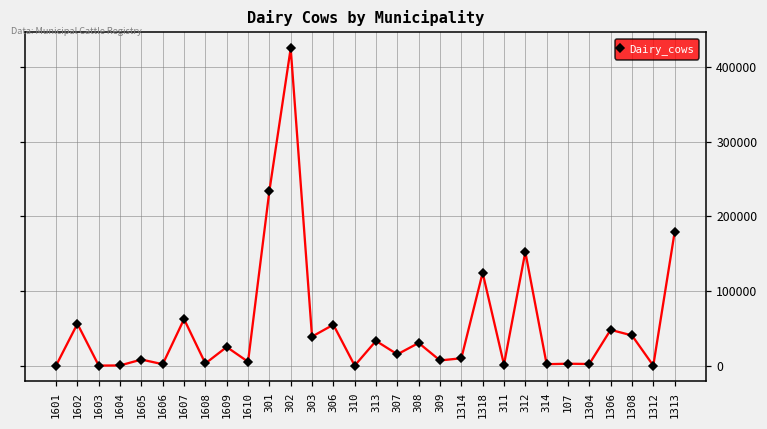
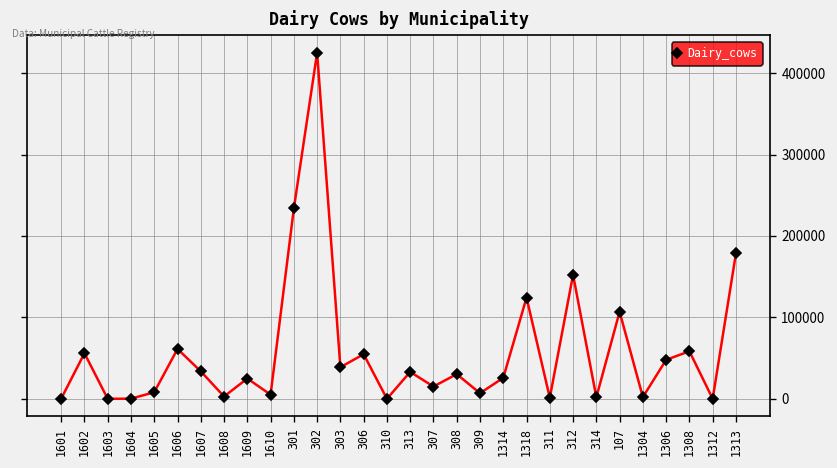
  {
    "1601": 0,
    "1602": 60000,
    "1603": 0,
    "1604": 0,
    "1605": 10000,
-   "1606": 0,
-   "1607": 60000,
+   "1606": 60000,
+   "1607": 30000,
    "1608": 0,
    "1609": 20000,
    "1610": 10000,
    "301": 230000,
    "302": 430000,
    "303": 40000,
    "306": 50000,
    "310": 0,
    "313": 30000,
    "307": 20000,
    "308": 30000,
    "309": 10000,
-   "1314": 10000,
+   "1314": 30000,
    "1318": 120000,
    "311": 0,
    "312": 150000,
    "314": 0,
-   "107": 0,
+   "107": 110000,
    "1304": 0,
    "1306": 50000,
-   "1308": 40000,
+   "1308": 60000,
    "1312": 0,
    "1313": 180000
  }
